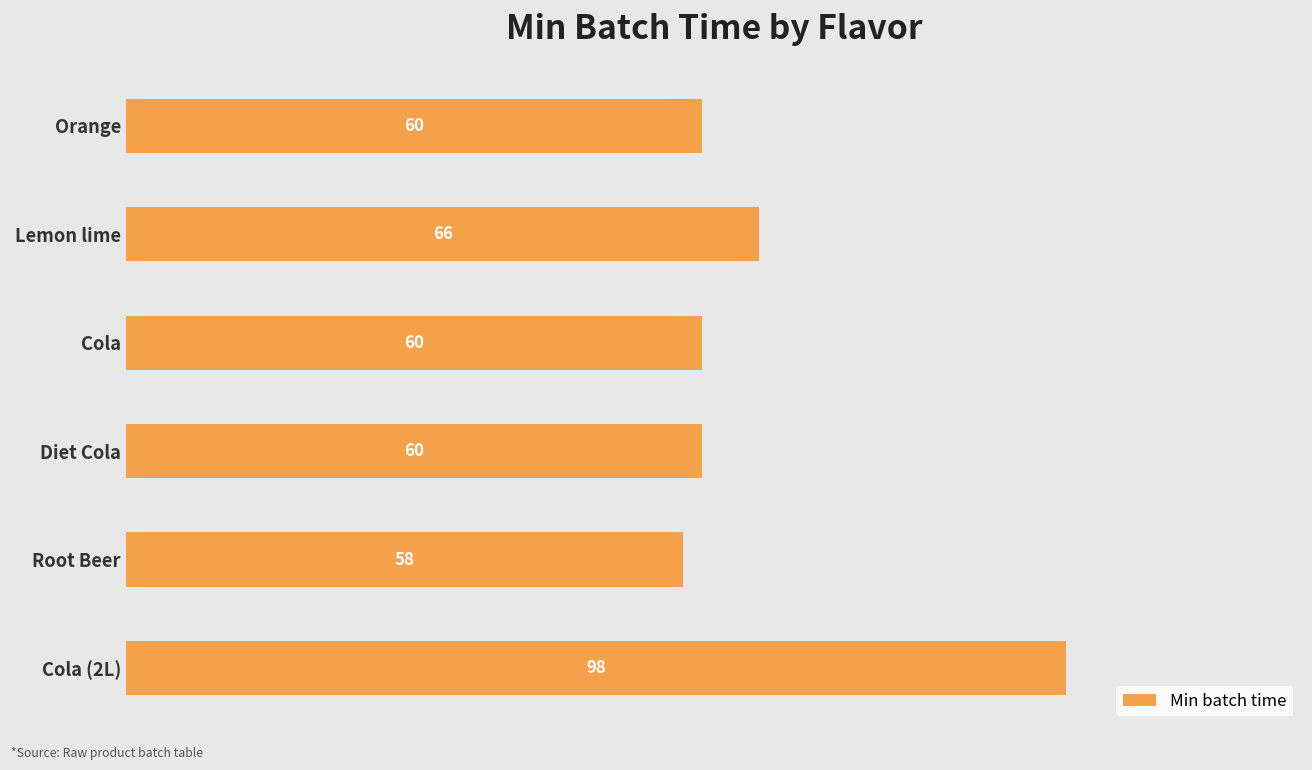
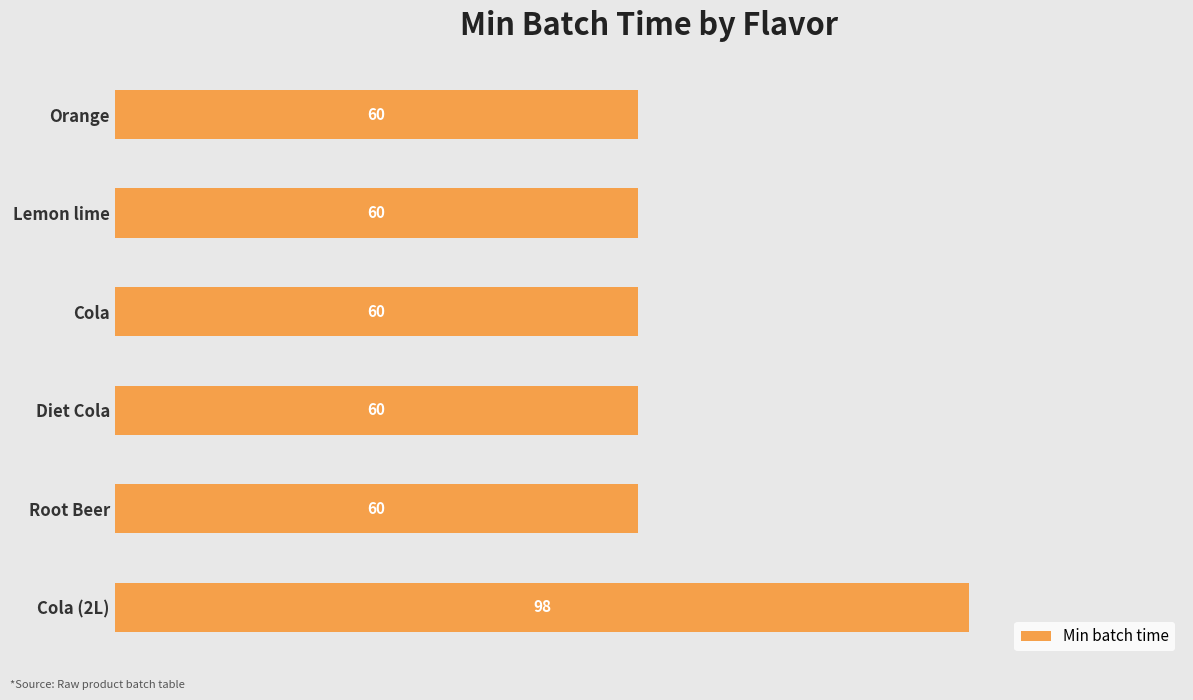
  {
    "Orange": 60,
-   "Lemon lime": 66,
+   "Lemon lime": 60,
    "Cola": 60,
    "Diet Cola": 60,
-   "Root Beer": 58,
+   "Root Beer": 60,
    "Cola (2L)": 98
  }
